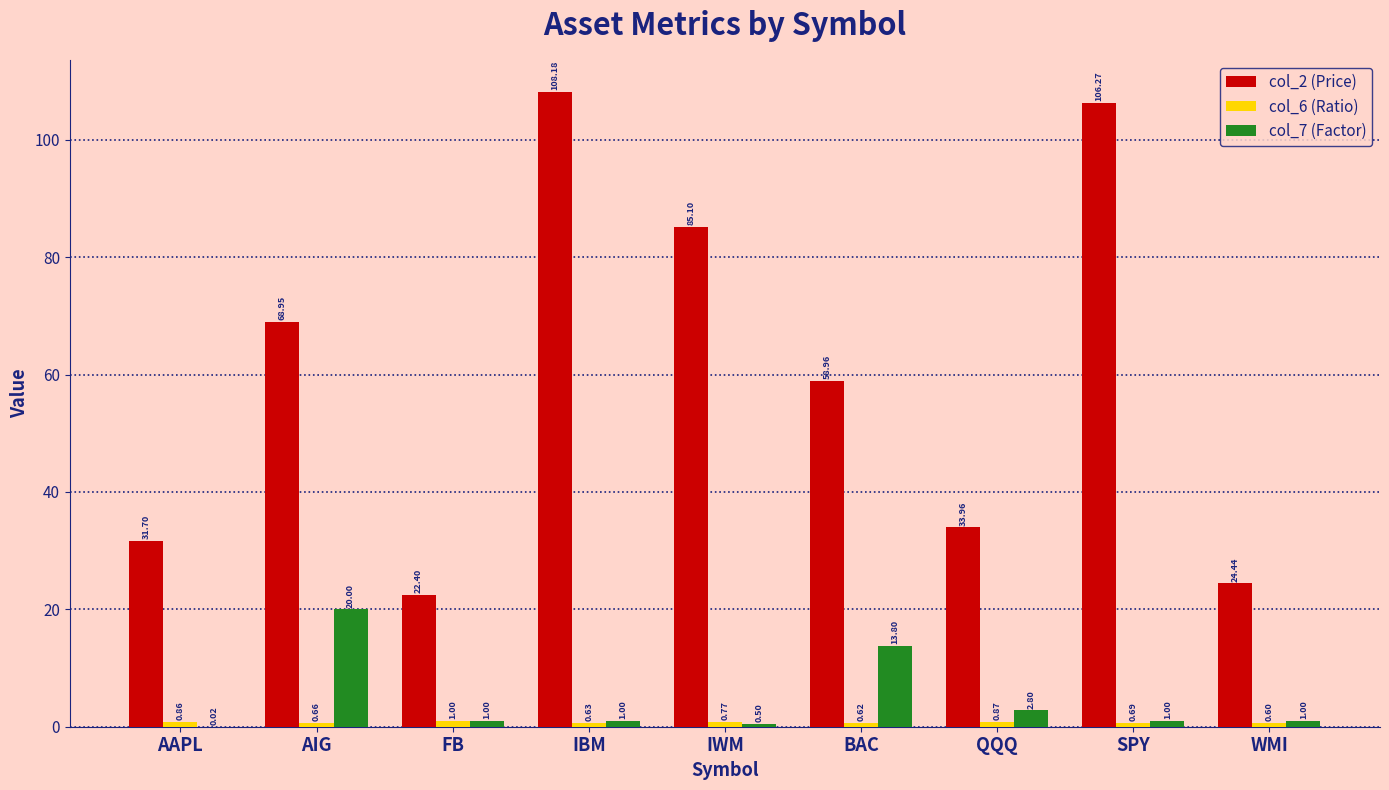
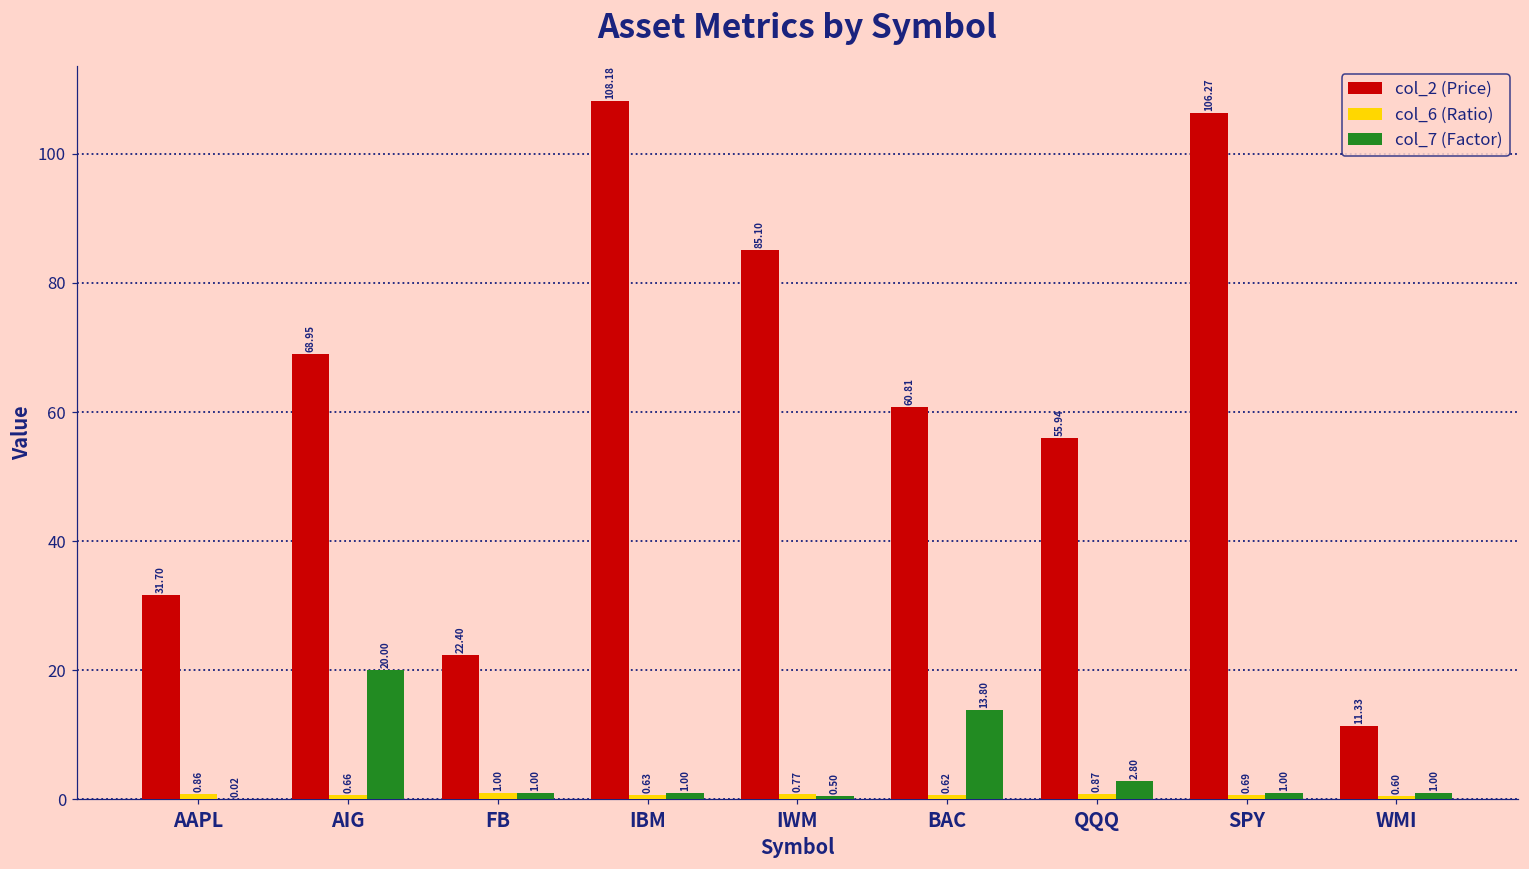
  {
    "col_2 (Price)": {
      "AAPL": 31.70,
      "AIG": 68.95,
      "FB": 22.40,
      "IBM": 108.18,
      "IWM": 85.10,
-     "BAC": 58.96,
-     "QQQ": 33.96,
+     "BAC": 60.81,
+     "QQQ": 55.94,
      "SPY": 106.27,
-     "WMI": 24.44
+     "WMI": 11.33
    },
    "col_6 (Ratio)": {
      "AAPL": 0.86,
      "AIG": 0.66,
      "FB": 1.00,
      "IBM": 0.63,
      "IWM": 0.77,
      "BAC": 0.62,
      "QQQ": 0.87,
      "SPY": 0.69,
      "WMI": 0.60
    },
    "col_7 (Factor)": {
      "AAPL": 0.02,
      "AIG": 20.00,
      "FB": 1.00,
      "IBM": 1.00,
      "IWM": 0.50,
      "BAC": 13.80,
      "QQQ": 2.80,
      "SPY": 1.00,
      "WMI": 1.00
    }
  }
